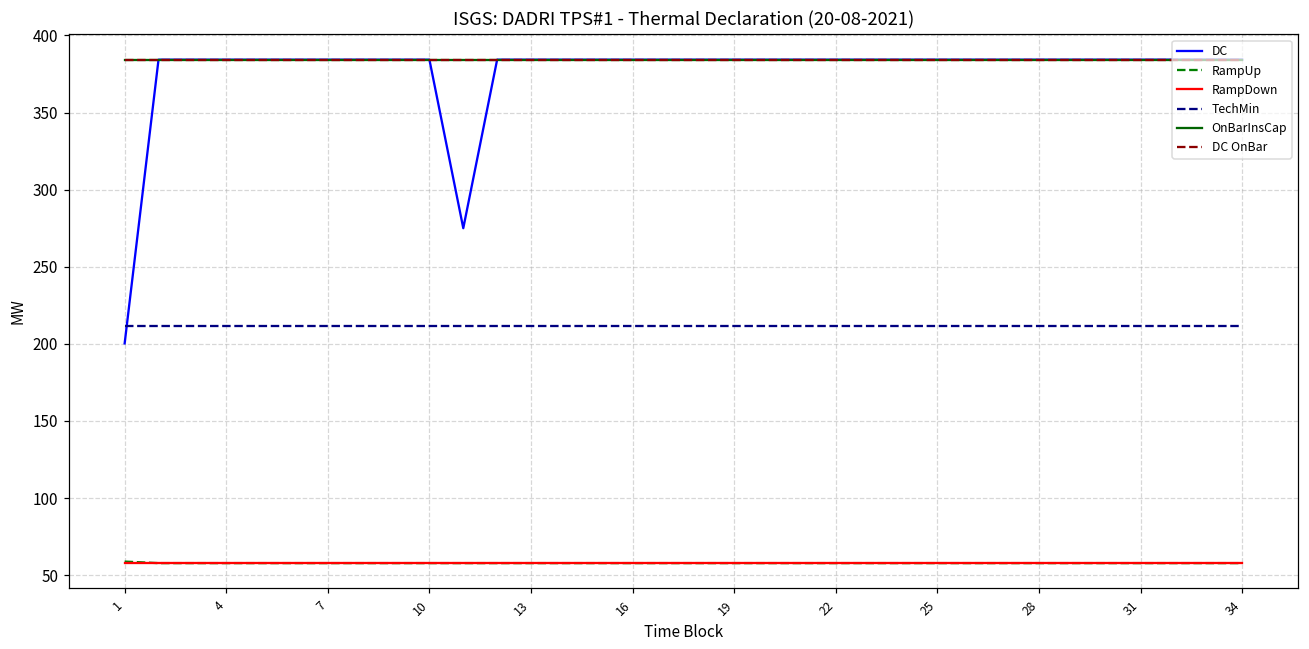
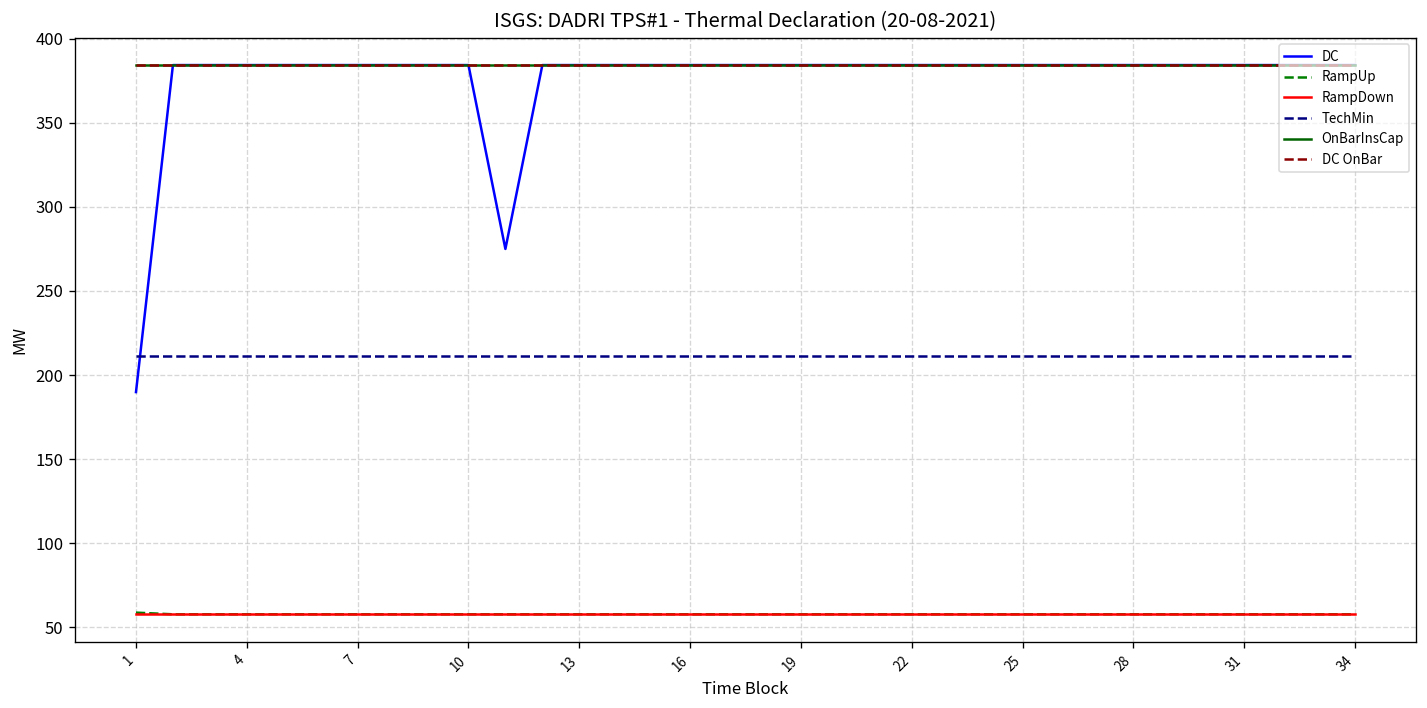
  {
    "DC": {
-     "1": 200
+     "1": 190
    },
    "TechMin": {
      "1": 211,
      "4": 211,
      "7": 211,
      "10": 211,
      "13": 211,
      "16": 211,
      "19": 211,
      "22": 211,
      "25": 211,
      "28": 211,
      "31": 211,
      "34": 211
    },
    "DC OnBar": {
      "1": 384
    }
  }
